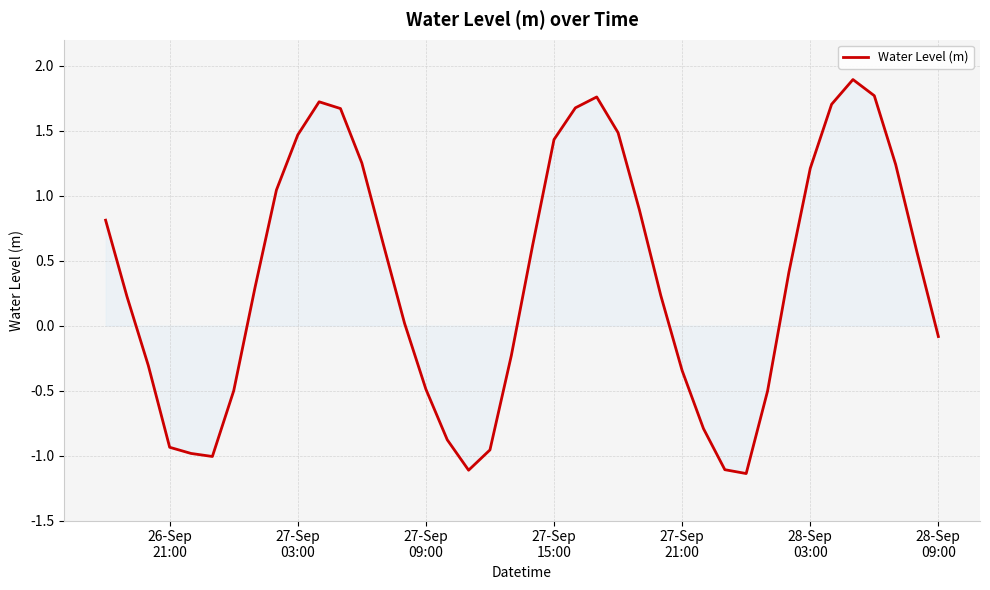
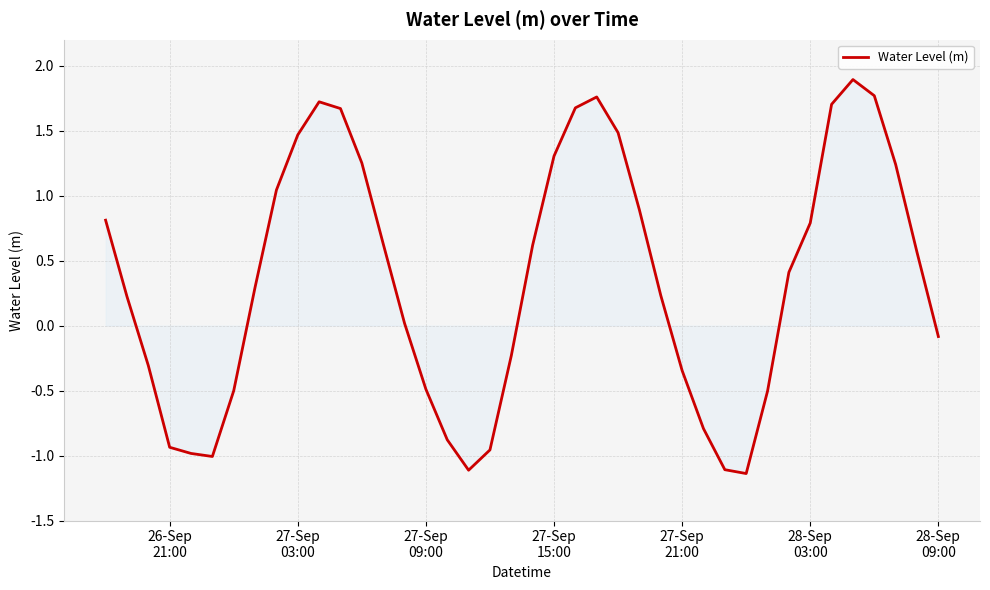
  {
    "Water Level (m)": {
      "26-Sep 21:00": -0.94,
      "27-Sep 09:00": -0.49,
-     "27-Sep 15:00": 1.43,
+     "27-Sep 15:00": 1.30,
      "27-Sep 21:00": -0.35,
-     "28-Sep 03:00": 1.21,
+     "28-Sep 03:00": 0.79,
      "28-Sep 09:00": -0.08
    }
  }
